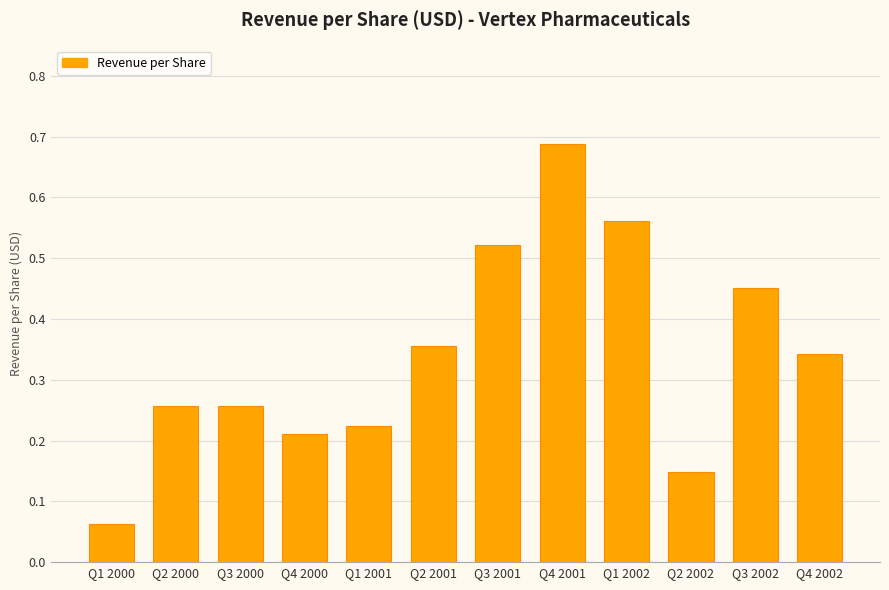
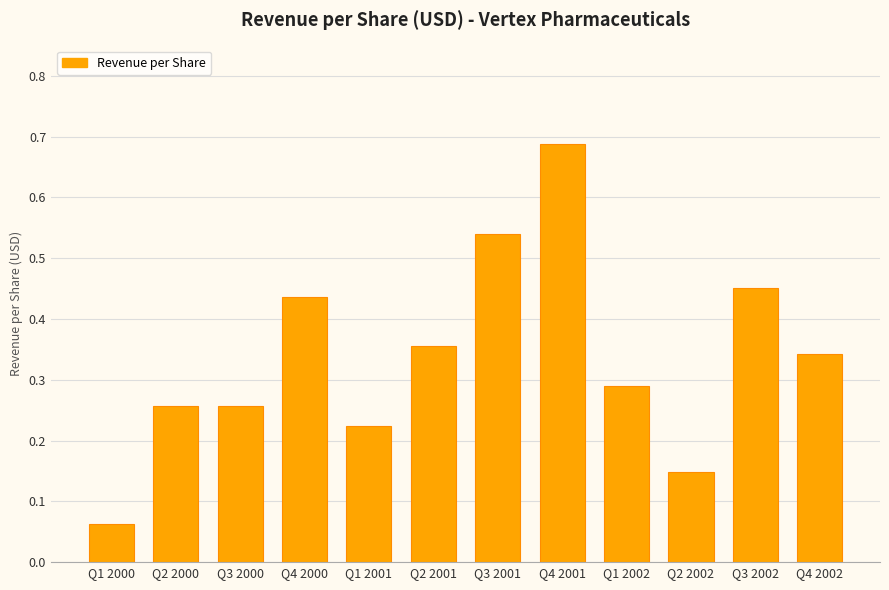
  {
    "Q1 2000": 0.06,
    "Q2 2000": 0.26,
    "Q3 2000": 0.26,
-   "Q4 2000": 0.21,
+   "Q4 2000": 0.44,
    "Q1 2001": 0.22,
    "Q2 2001": 0.36,
-   "Q3 2001": 0.52,
+   "Q3 2001": 0.54,
    "Q4 2001": 0.69,
-   "Q1 2002": 0.56,
+   "Q1 2002": 0.29,
    "Q2 2002": 0.15,
    "Q3 2002": 0.45,
    "Q4 2002": 0.34
  }
